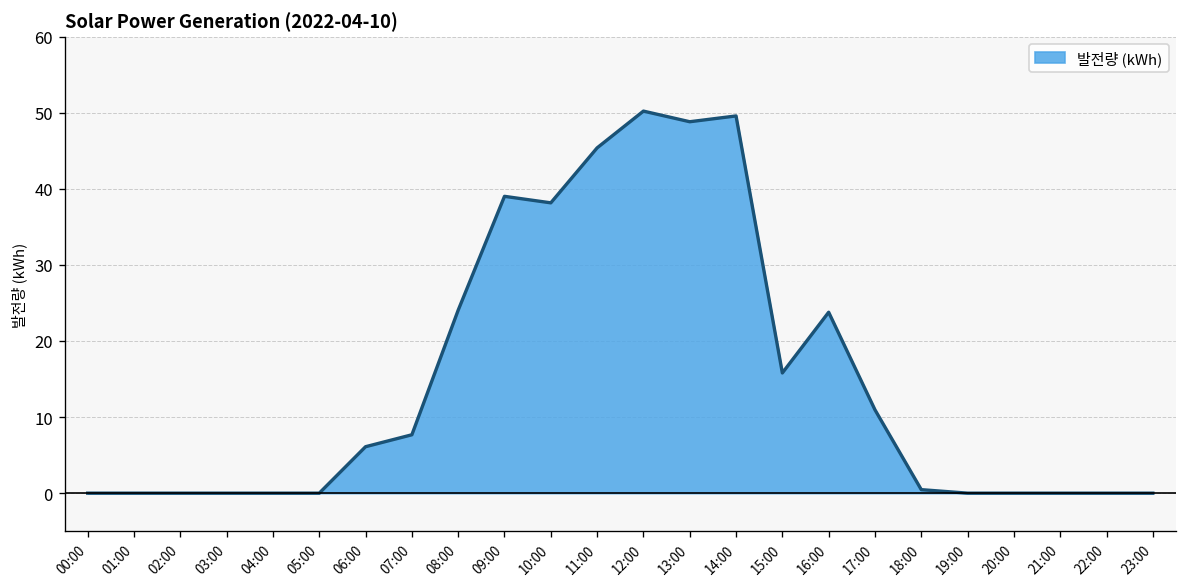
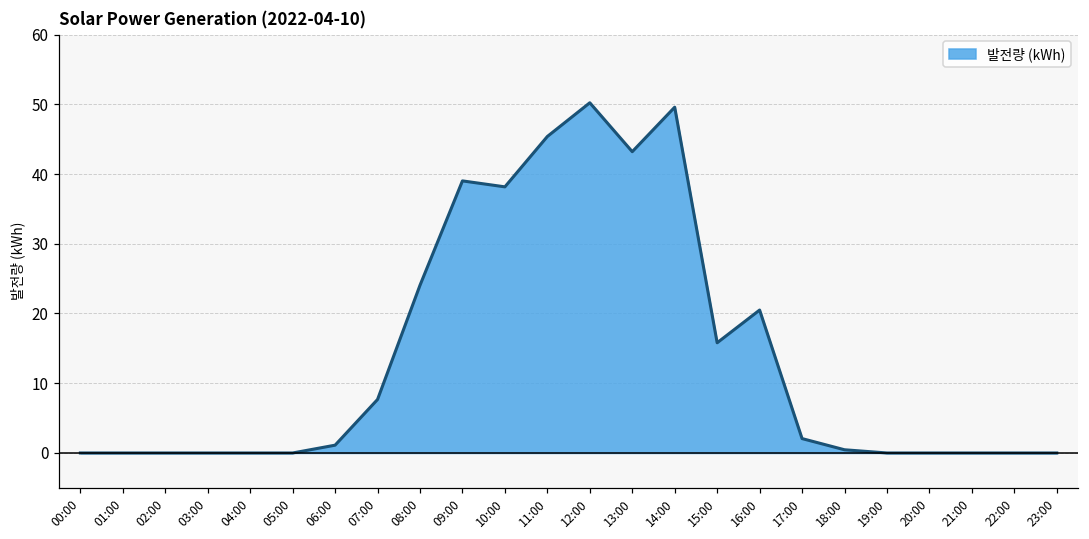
  {
    "00:00": 0,
    "01:00": 0,
    "02:00": 0,
    "03:00": 0,
    "04:00": 0,
    "05:00": 0,
-   "06:00": 6,
+   "06:00": 1,
    "07:00": 8,
    "08:00": 24,
    "09:00": 39,
    "10:00": 38,
    "11:00": 45,
    "12:00": 50,
-   "13:00": 49,
+   "13:00": 43,
    "14:00": 50,
    "15:00": 16,
-   "16:00": 24,
-   "17:00": 11,
+   "16:00": 20,
+   "17:00": 2,
    "18:00": 0,
    "19:00": 0,
    "20:00": 0,
    "21:00": 0,
    "22:00": 0,
    "23:00": 0
  }
